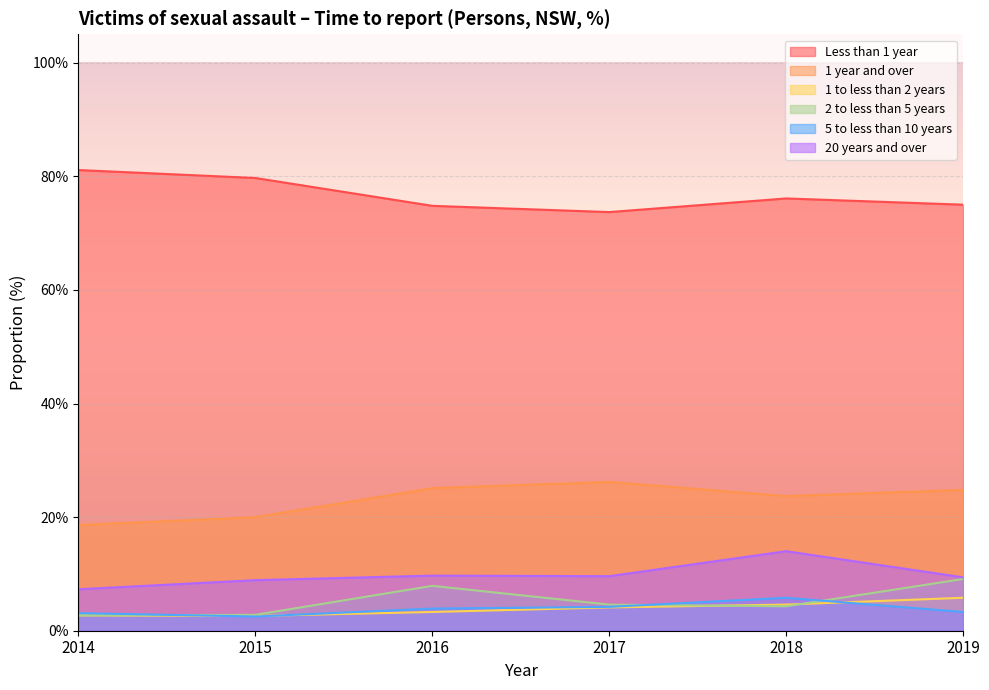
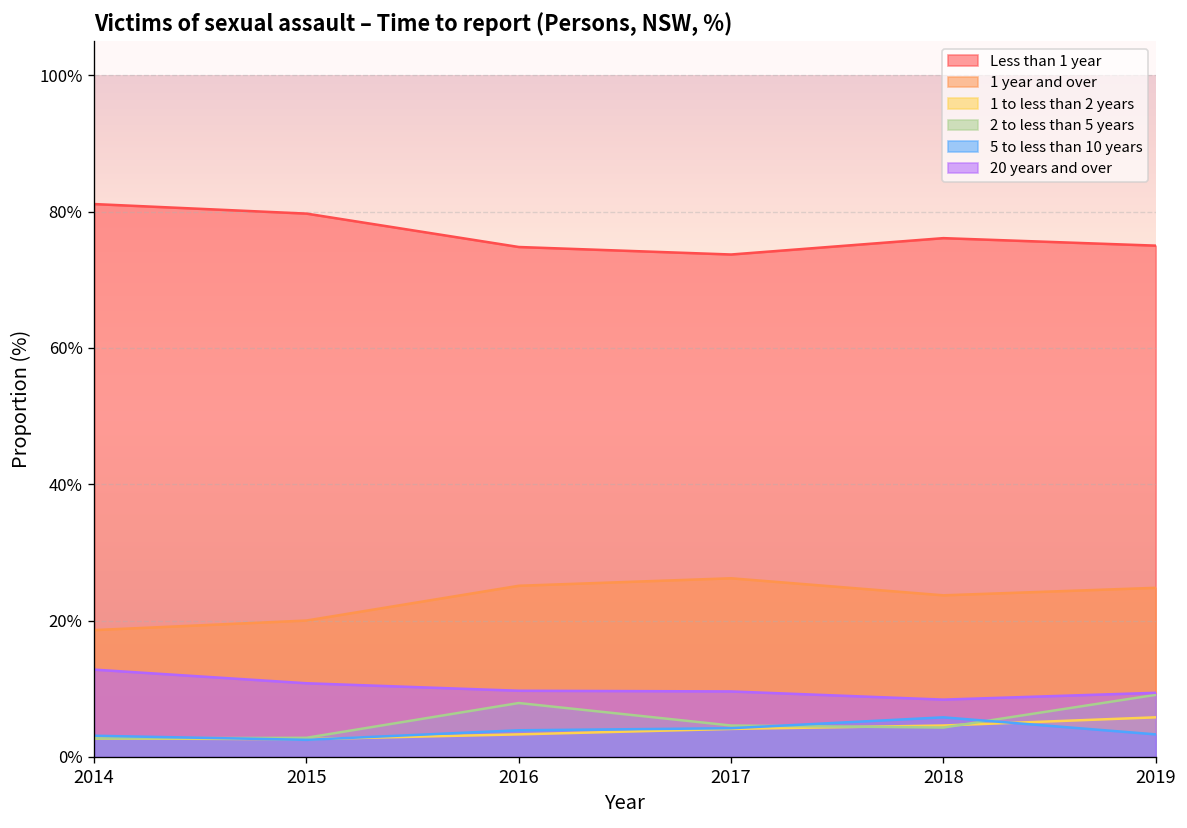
  {
    "2 to less than 5 years": {
      "2016": "8%"
    },
    "5 to less than 10 years": {
      "2016": "4%",
      "2018": "6%",
      "2019": "3%"
    },
    "20 years and over": {
-     "2014": "7%",
-     "2015": "9%",
+     "2014": "13%",
+     "2015": "11%",
      "2016": "10%",
      "2017": "10%",
-     "2018": "14%"
+     "2018": "8%"
    }
  }
